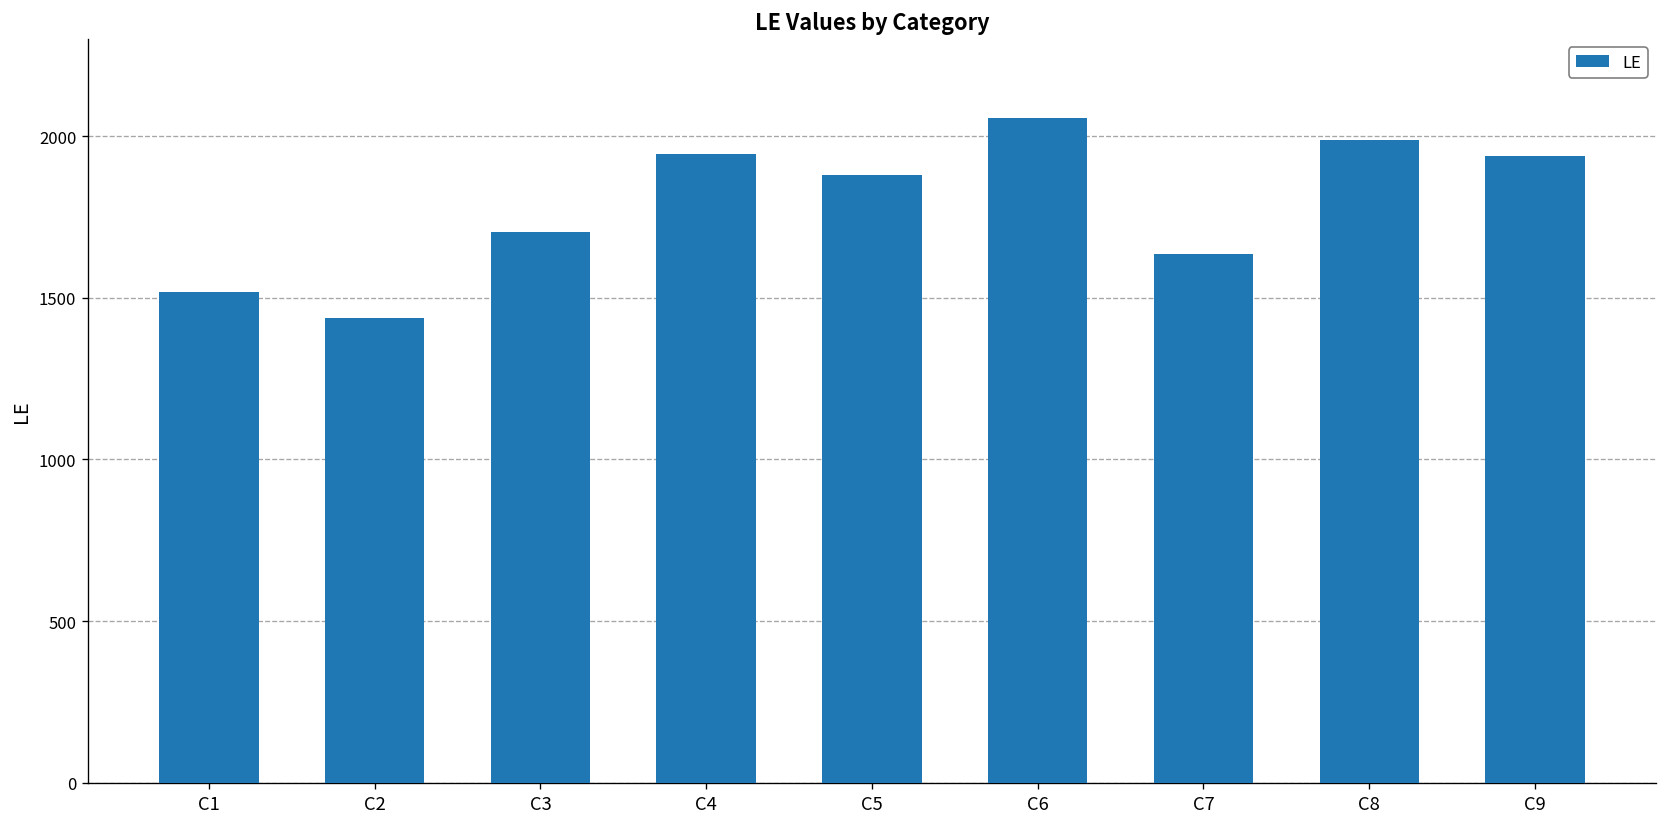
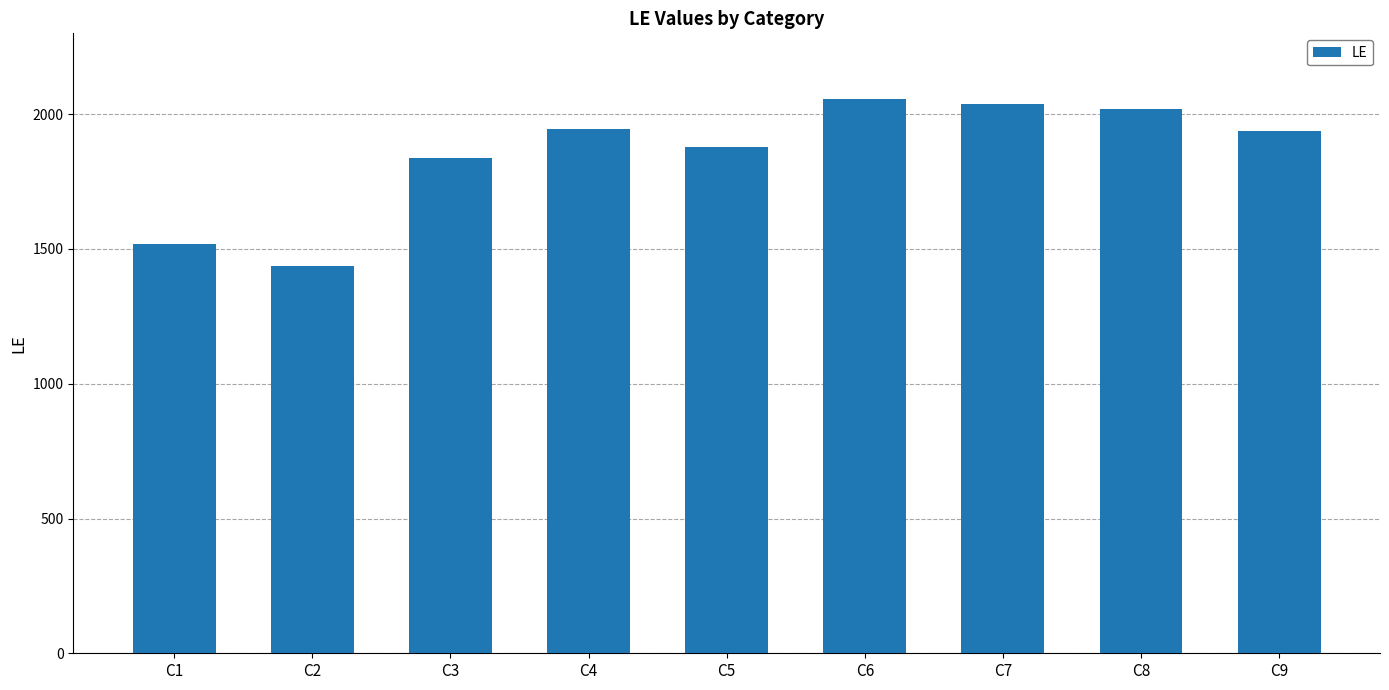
  {
    "C1": 1520,
    "C2": 1440,
-   "C3": 1700,
+   "C3": 1840,
    "C4": 1950,
    "C5": 1880,
    "C6": 2060,
-   "C7": 1630,
-   "C8": 1990,
+   "C7": 2040,
+   "C8": 2020,
    "C9": 1940
  }
